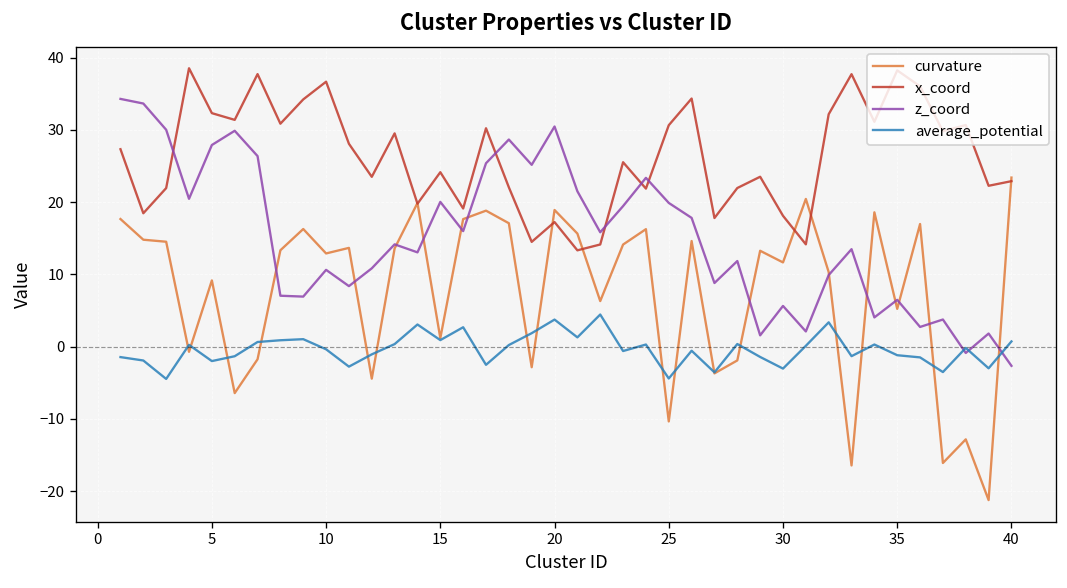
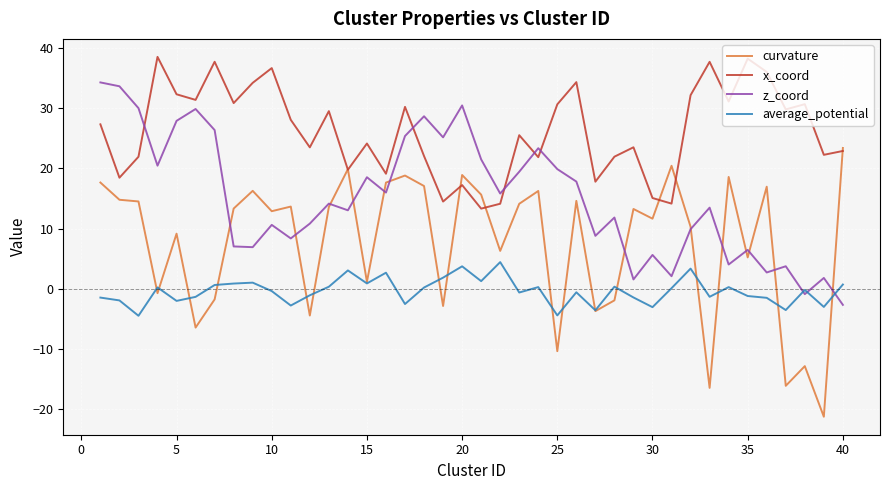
  {
    "curvature": {
      "5": 9,
      "10": 13,
      "20": 19,
      "25": -10,
      "30": 12,
      "35": 5,
      "40": 23
    },
    "x_coord": {
      "5": 32,
      "10": 37,
      "15": 24,
      "20": 17,
      "25": 31,
-     "30": 18,
+     "30": 15,
      "40": 23
    },
    "z_coord": {
      "5": 28,
      "10": 11,
-     "15": 20,
+     "15": 19,
      "20": 30,
      "25": 20,
      "30": 6,
      "35": 6,
      "40": -3
    },
    "average_potential": {
      "5": -2,
      "10": 0,
      "20": 4,
      "25": -4,
      "30": -3,
      "35": -1,
      "40": 1
    }
  }
